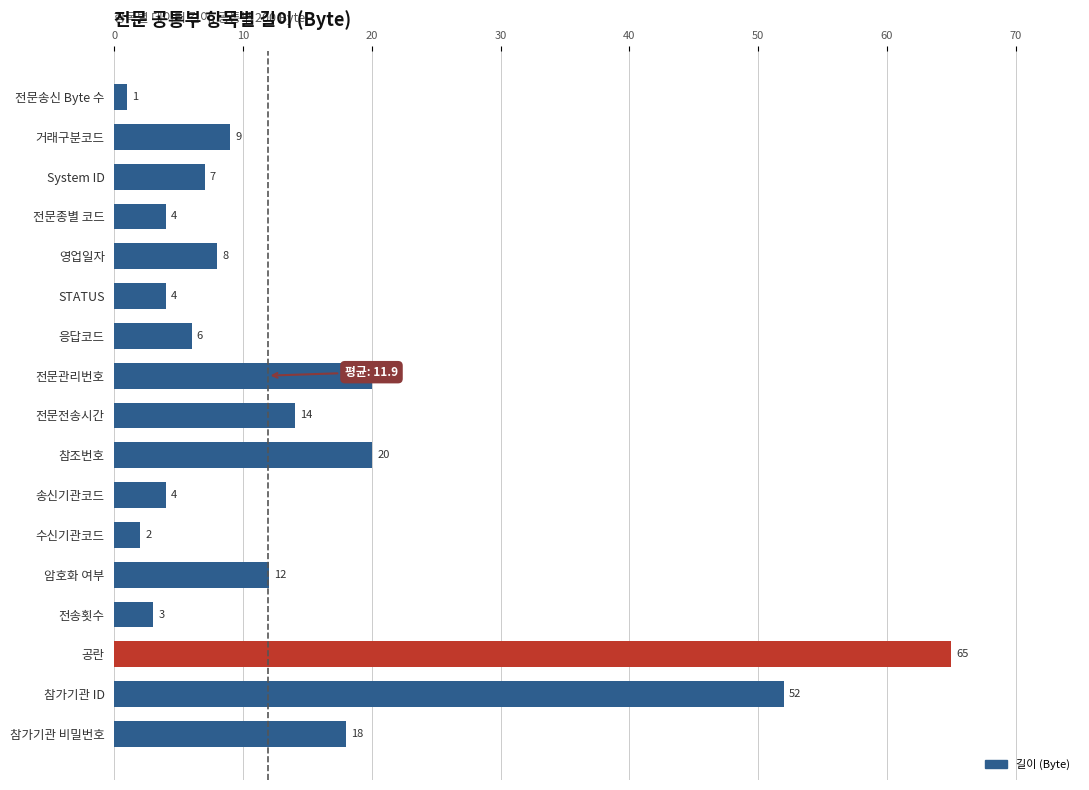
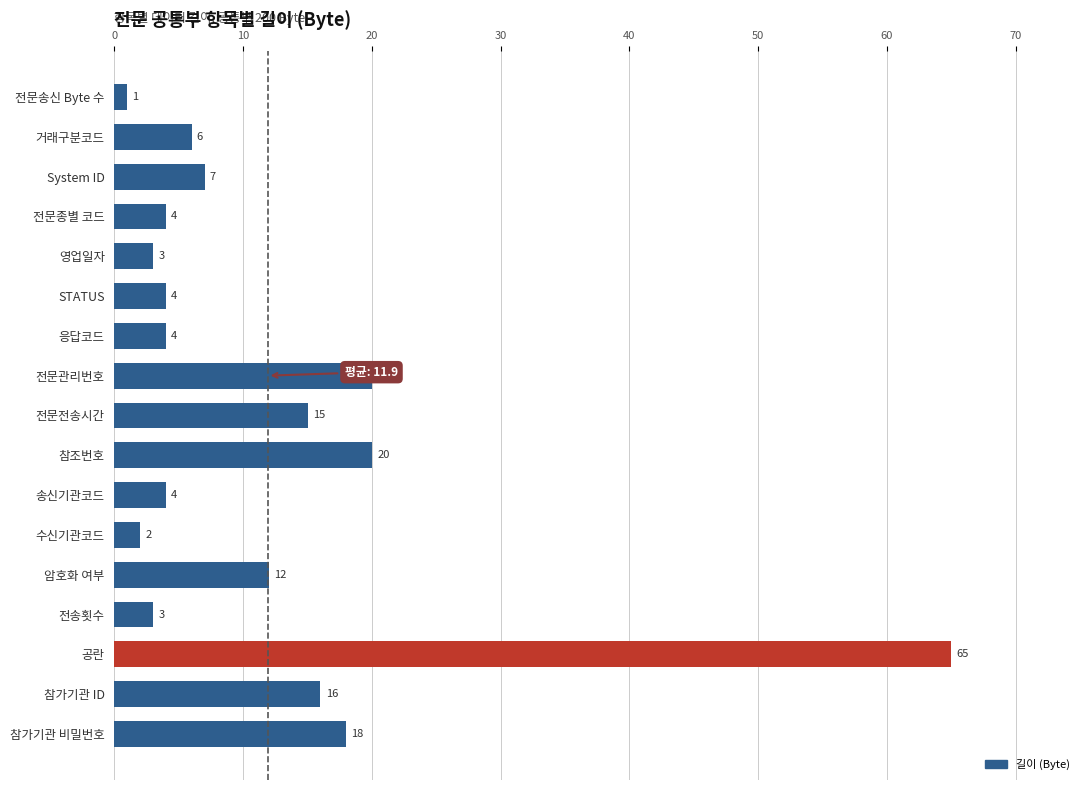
  {
    "전문송신 Byte 수": 1,
-   "거래구분코드": 9,
+   "거래구분코드": 6,
    "System ID": 7,
    "전문종별 코드": 4,
-   "영업일자": 8,
+   "영업일자": 3,
    "STATUS": 4,
-   "응답코드": 6,
-   "전문전송시간": 14,
+   "응답코드": 4,
+   "전문전송시간": 15,
    "참조번호": 20,
    "송신기관코드": 4,
    "수신기관코드": 2,
    "암호화 여부": 12,
    "전송횟수": 3,
    "공란": 65,
-   "참가기관 ID": 52,
+   "참가기관 ID": 16,
    "참가기관 비밀번호": 18
  }
